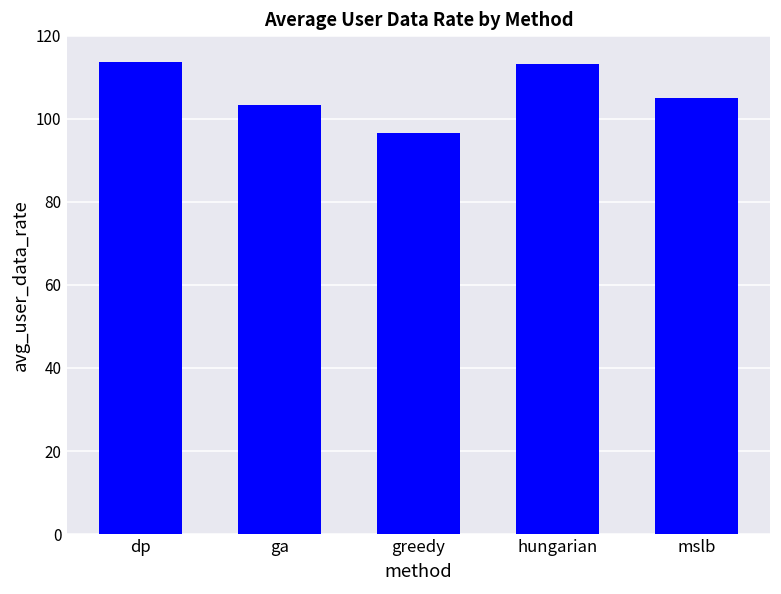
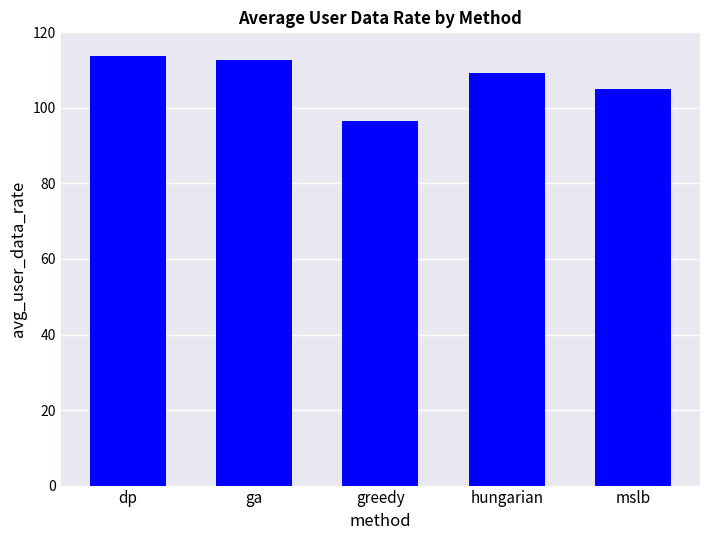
  {
    "dp": 114,
-   "ga": 103,
+   "ga": 113,
    "greedy": 96,
-   "hungarian": 113,
+   "hungarian": 109,
    "mslb": 105
  }
